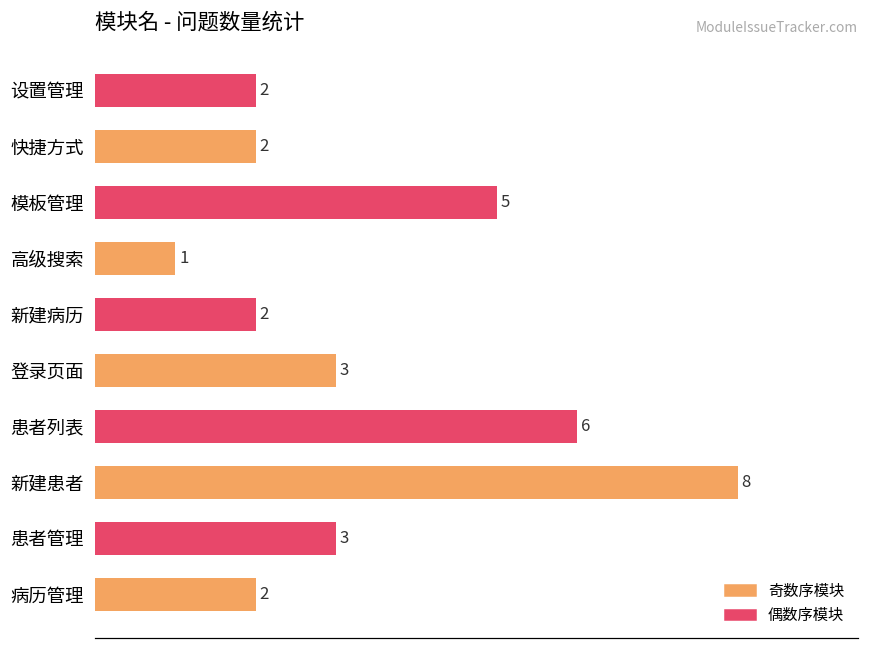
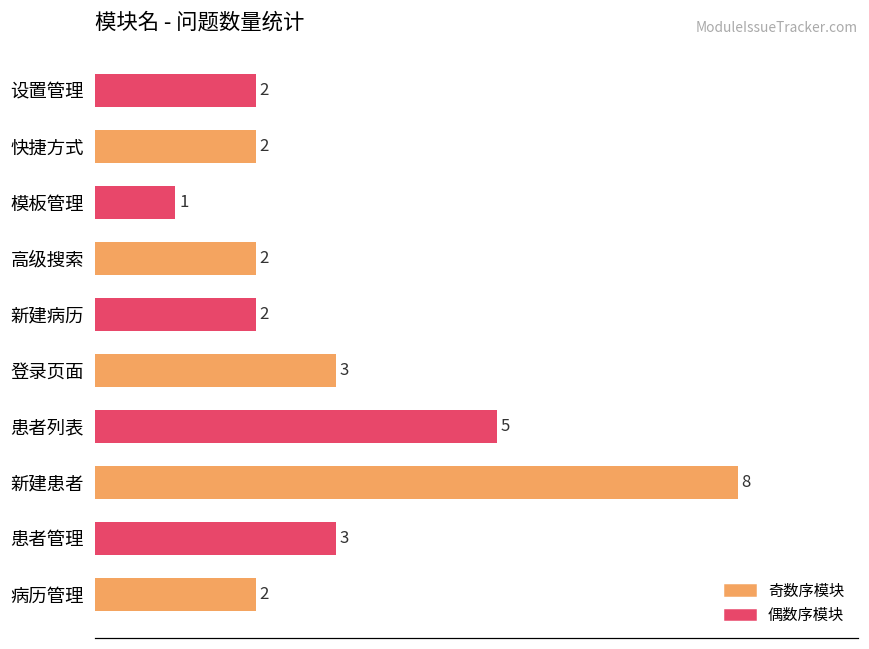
  {
    "设置管理": 2,
    "快捷方式": 2,
-   "模板管理": 5,
-   "高级搜索": 1,
+   "模板管理": 1,
+   "高级搜索": 2,
    "新建病历": 2,
    "登录页面": 3,
-   "患者列表": 6,
+   "患者列表": 5,
    "新建患者": 8,
    "患者管理": 3,
    "病历管理": 2
  }
